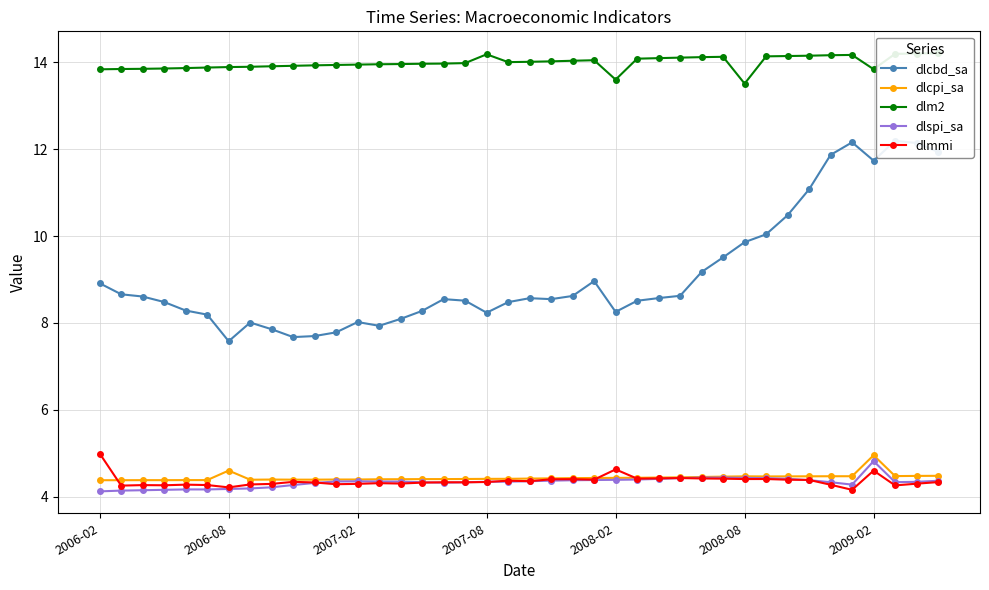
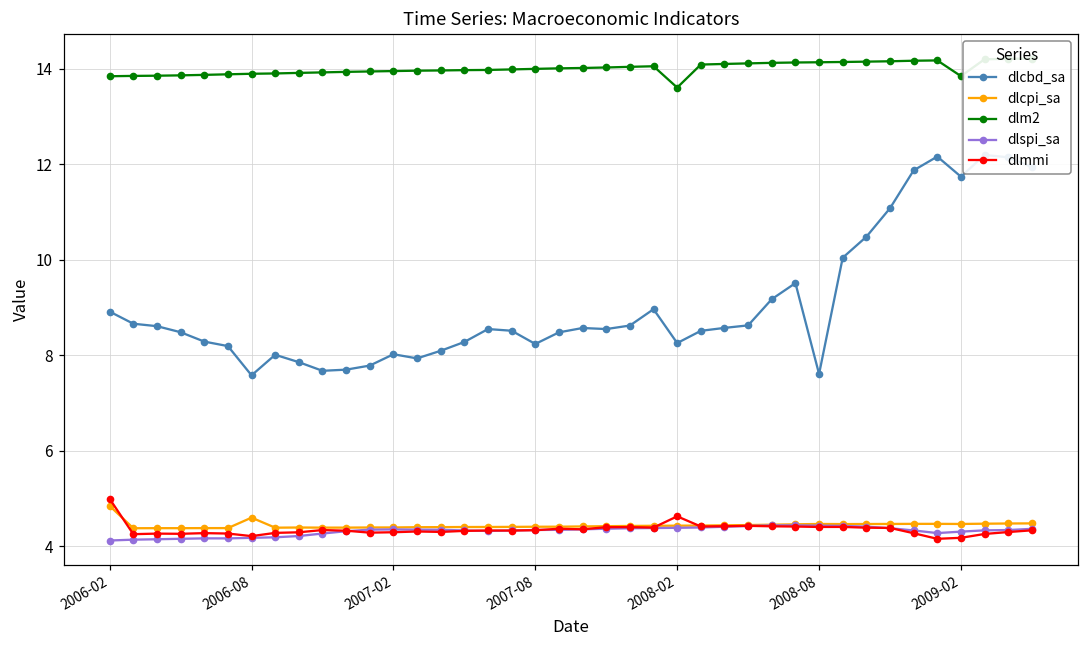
  {
    "dlcbd_sa": {
      "2006-02": 8.9,
      "2006-08": 7.6,
      "2007-02": 8.0,
      "2007-08": 8.2,
      "2008-02": 8.3,
-     "2008-08": 9.9,
+     "2008-08": 7.6,
      "2009-02": 11.7
    },
    "dlcpi_sa": {
-     "2006-02": 4.4,
+     "2006-02": 4.8,
      "2006-08": 4.6,
      "2007-08": 4.4,
-     "2009-02": 5.0
+     "2009-02": 4.5
    },
    "dlm2": {
      "2006-02": 13.8,
      "2006-08": 13.9,
      "2007-02": 14.0,
-     "2007-08": 14.2,
+     "2007-08": 14.0,
      "2008-02": 13.6,
-     "2008-08": 13.5,
+     "2008-08": 14.1,
      "2009-02": 13.8
    },
    "dlspi_sa": {
      "2006-02": 4.1,
-     "2009-02": 4.8
+     "2009-02": 4.3
    },
    "dlmmi": {
      "2006-02": 5.0,
      "2007-02": 4.3,
      "2008-02": 4.6,
-     "2009-02": 4.6
+     "2009-02": 4.2
    }
  }
